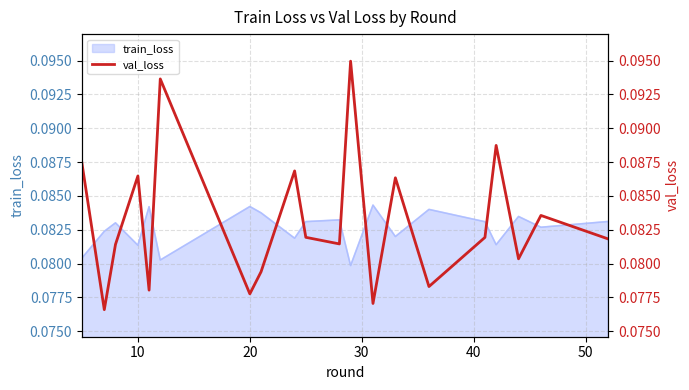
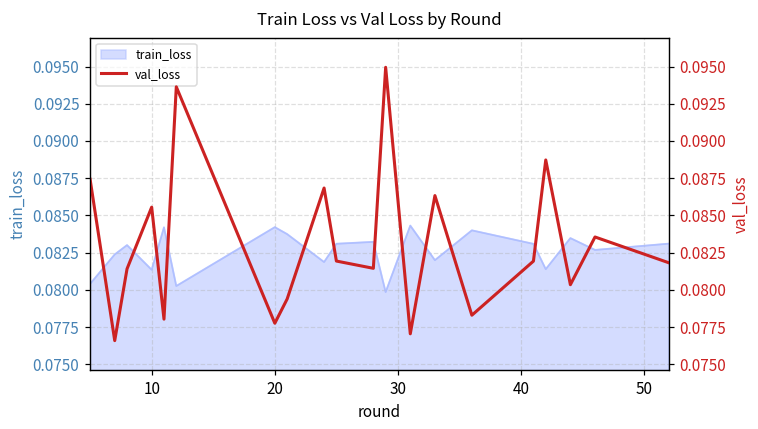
  {
    "train_loss": {
      "10": 0.0814,
      "20": 0.0842
    },
    "val_loss": {
-     "10": 0.0865,
+     "10": 0.0856,
      "20": 0.0778
    }
  }
